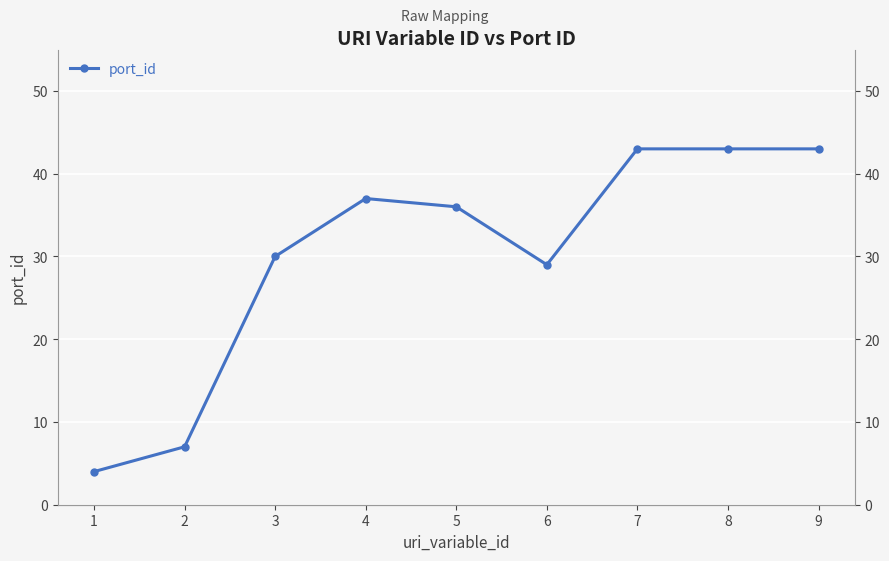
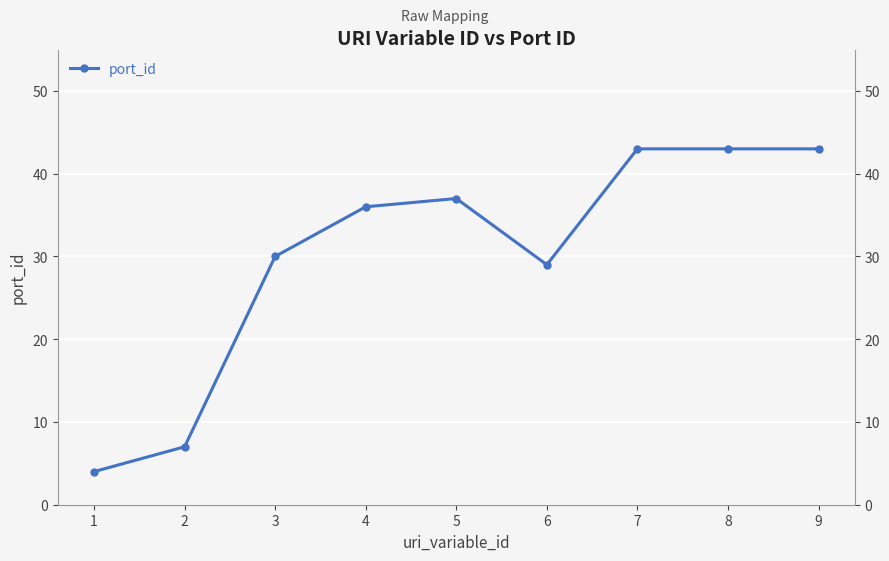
  {
    "1": 4,
    "2": 7,
    "3": 30,
-   "4": 37,
-   "5": 36,
+   "4": 36,
+   "5": 37,
    "6": 29,
    "7": 43,
    "8": 43,
    "9": 43
  }
